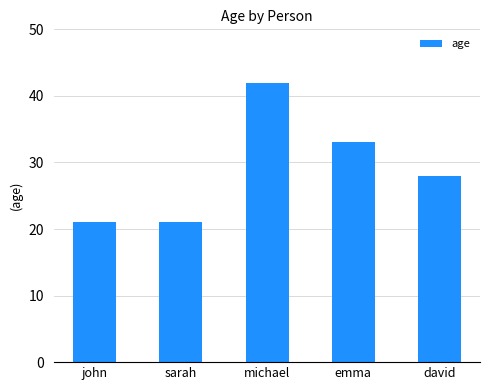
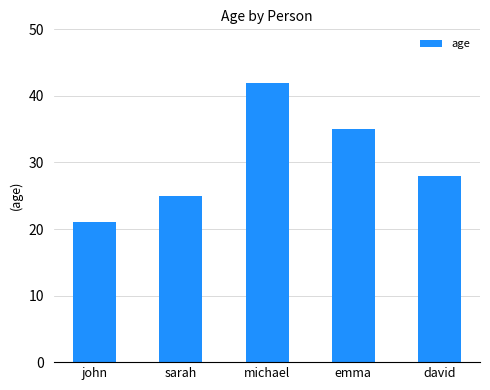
  {
    "john": 21,
-   "sarah": 21,
+   "sarah": 25,
    "michael": 42,
-   "emma": 33,
+   "emma": 35,
    "david": 28
  }
